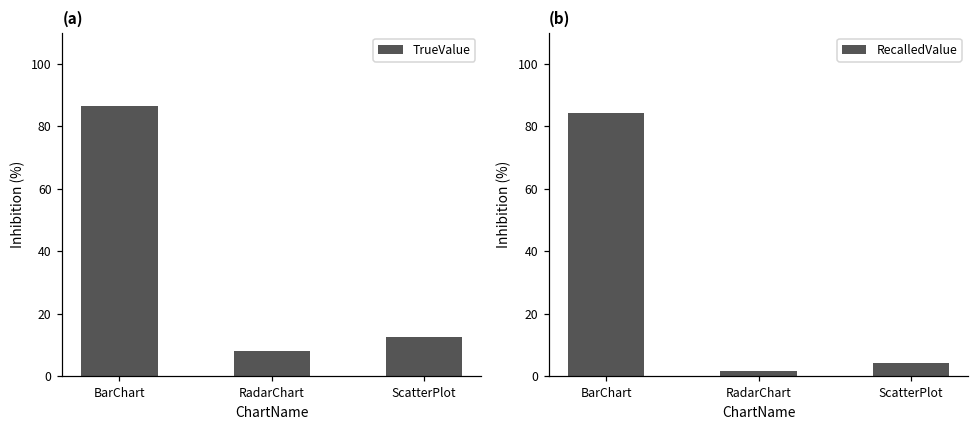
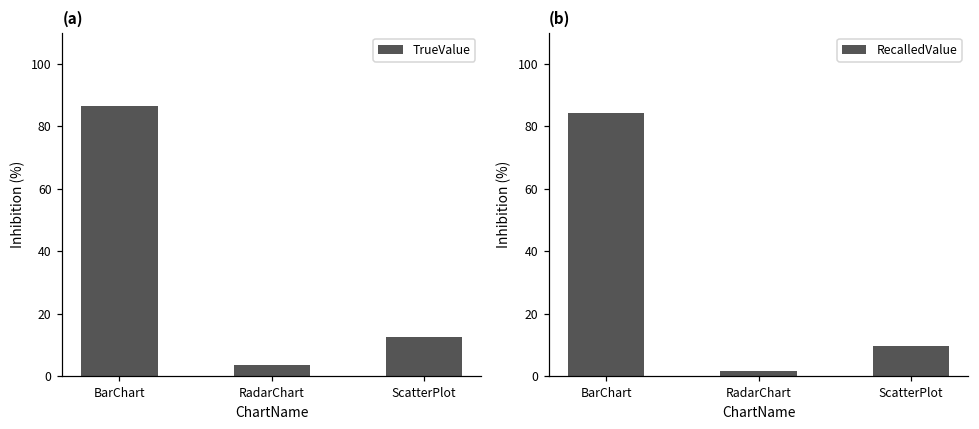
  {
    "(a)": {
      "BarChart": 87,
-     "RadarChart": 8,
+     "RadarChart": 4,
      "ScatterPlot": 12
    },
    "(b)": {
      "BarChart": 84,
      "RadarChart": 2,
-     "ScatterPlot": 4
+     "ScatterPlot": 10
    }
  }
